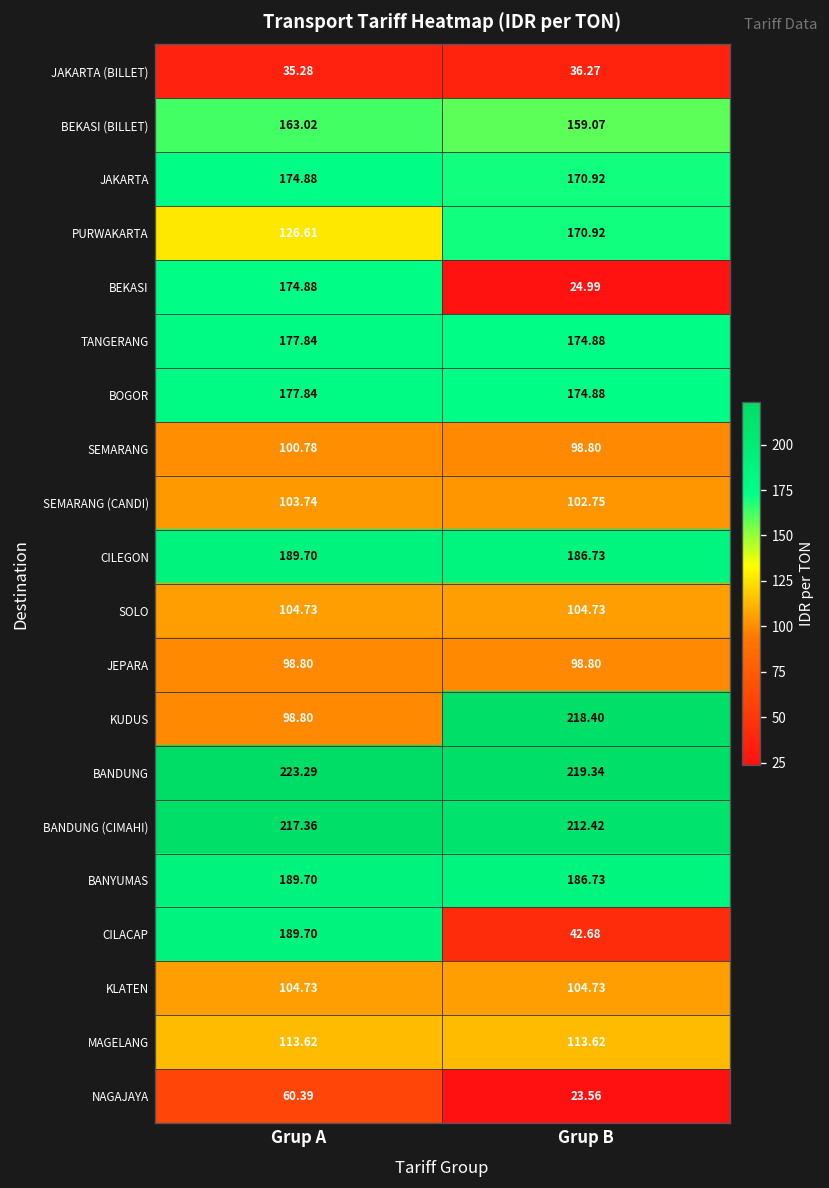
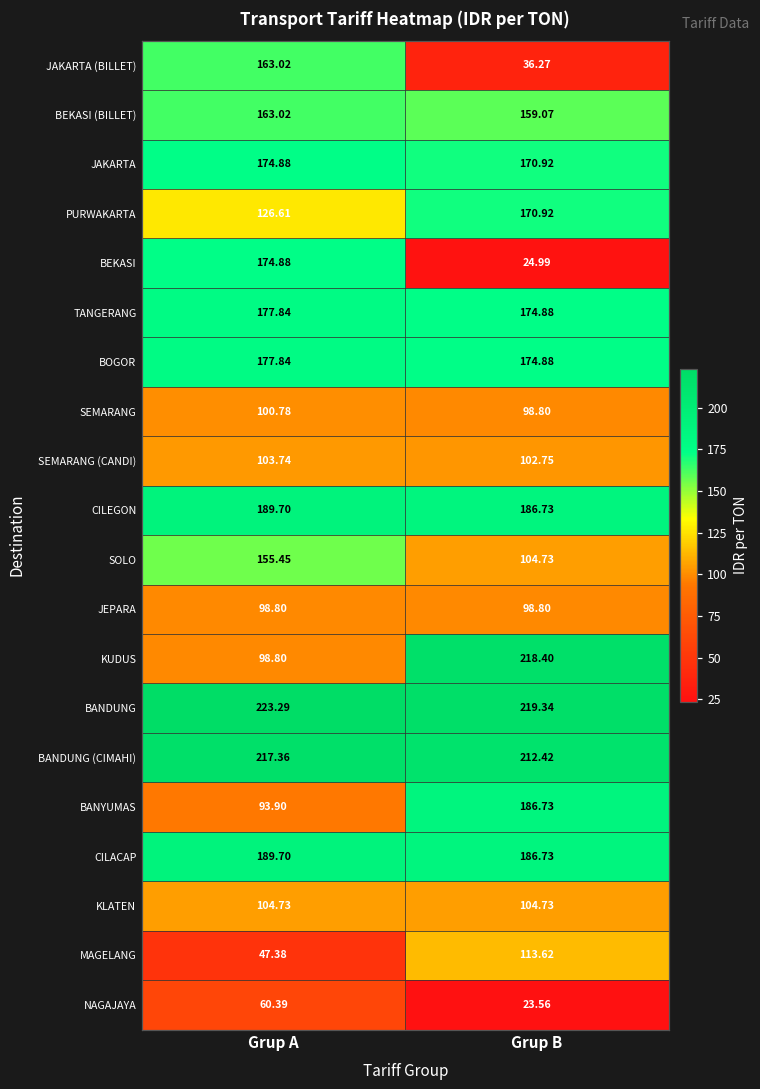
  {
    "JAKARTA (BILLET)": {
-     "Grup A": 35.28,
+     "Grup A": 163.02,
      "Grup B": 36.27
    },
    "BEKASI (BILLET)": {
      "Grup A": 163.02,
      "Grup B": 159.07
    },
    "JAKARTA": {
      "Grup A": 174.88,
      "Grup B": 170.92
    },
    "PURWAKARTA": {
      "Grup A": 126.61,
      "Grup B": 170.92
    },
    "BEKASI": {
      "Grup A": 174.88,
      "Grup B": 24.99
    },
    "TANGERANG": {
      "Grup A": 177.84,
      "Grup B": 174.88
    },
    "BOGOR": {
      "Grup A": 177.84,
      "Grup B": 174.88
    },
    "SEMARANG": {
      "Grup A": 100.78,
      "Grup B": 98.80
    },
    "SEMARANG (CANDI)": {
      "Grup A": 103.74,
      "Grup B": 102.75
    },
    "CILEGON": {
      "Grup A": 189.70,
      "Grup B": 186.73
    },
    "SOLO": {
-     "Grup A": 104.73,
+     "Grup A": 155.45,
      "Grup B": 104.73
    },
    "JEPARA": {
      "Grup A": 98.80,
      "Grup B": 98.80
    },
    "KUDUS": {
      "Grup A": 98.80,
      "Grup B": 218.40
    },
    "BANDUNG": {
      "Grup A": 223.29,
      "Grup B": 219.34
    },
    "BANDUNG (CIMAHI)": {
      "Grup A": 217.36,
      "Grup B": 212.42
    },
    "BANYUMAS": {
-     "Grup A": 189.70,
+     "Grup A": 93.90,
      "Grup B": 186.73
    },
    "CILACAP": {
      "Grup A": 189.70,
-     "Grup B": 42.68
+     "Grup B": 186.73
    },
    "KLATEN": {
      "Grup A": 104.73,
      "Grup B": 104.73
    },
    "MAGELANG": {
-     "Grup A": 113.62,
+     "Grup A": 47.38,
      "Grup B": 113.62
    },
    "NAGAJAYA": {
      "Grup A": 60.39,
      "Grup B": 23.56
    }
  }
